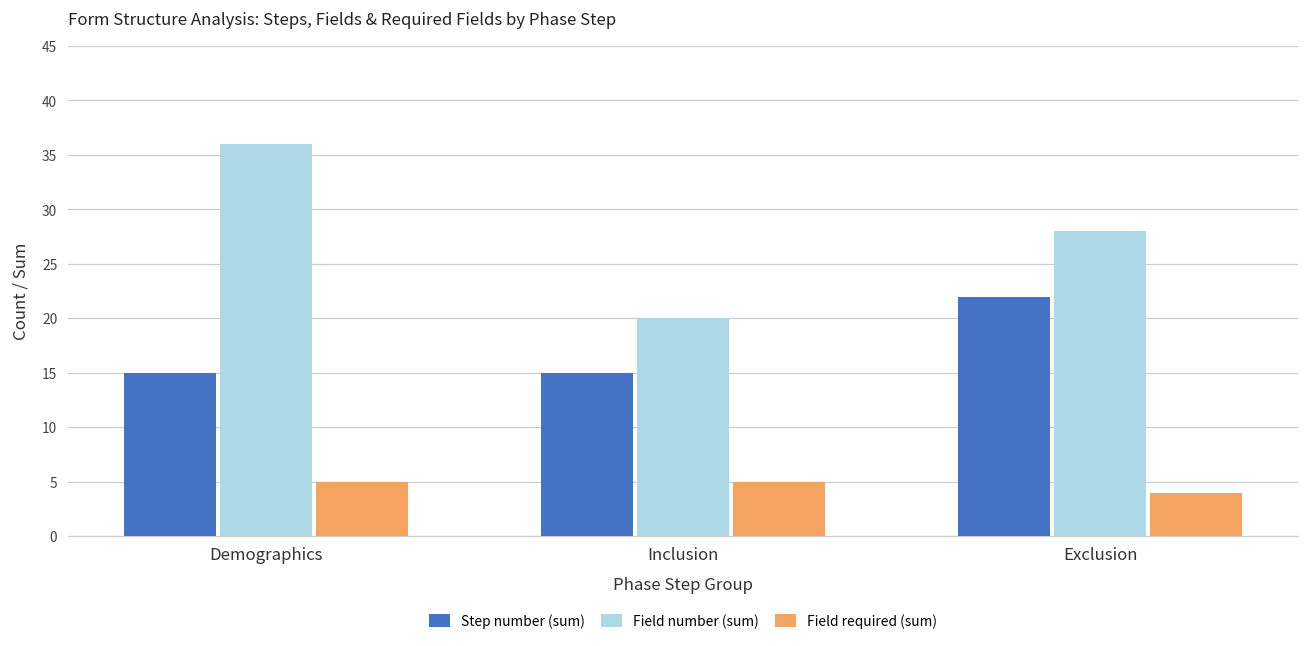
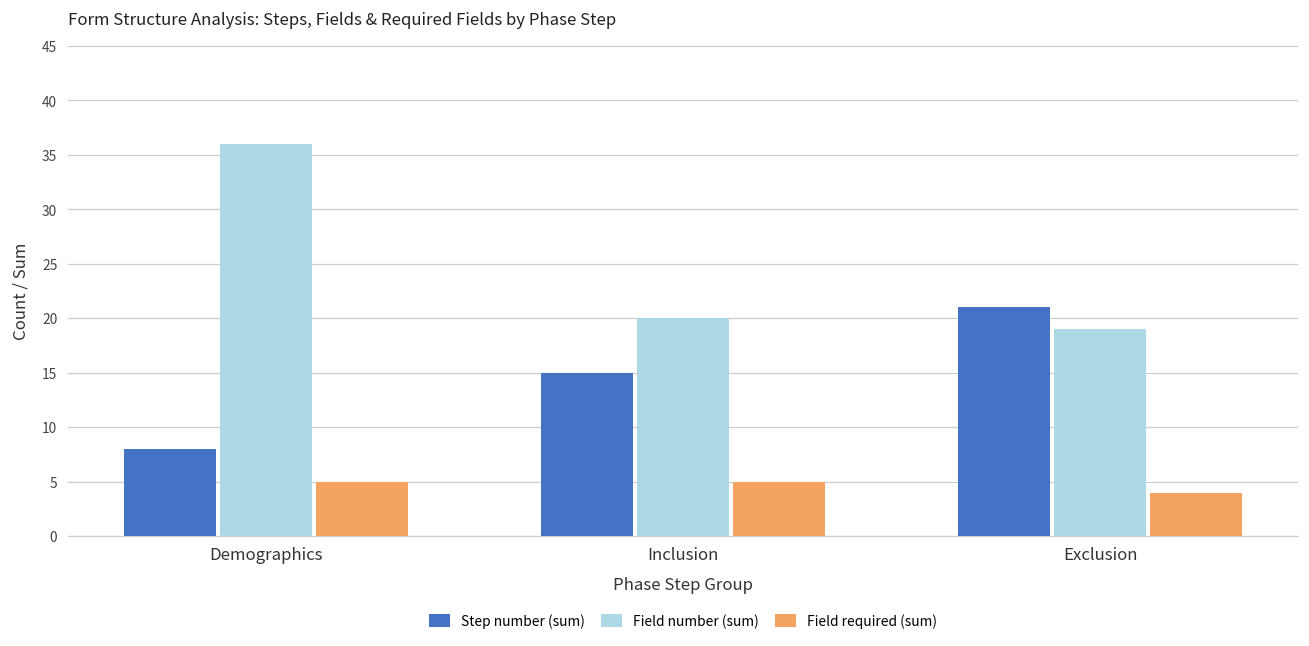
  {
    "Step number (sum)": {
-     "Demographics": 15,
+     "Demographics": 8,
      "Inclusion": 15,
-     "Exclusion": 22
+     "Exclusion": 21
    },
    "Field number (sum)": {
      "Demographics": 36,
      "Inclusion": 20,
-     "Exclusion": 28
+     "Exclusion": 19
    },
    "Field required (sum)": {
      "Demographics": 5,
      "Inclusion": 5,
      "Exclusion": 4
    }
  }
